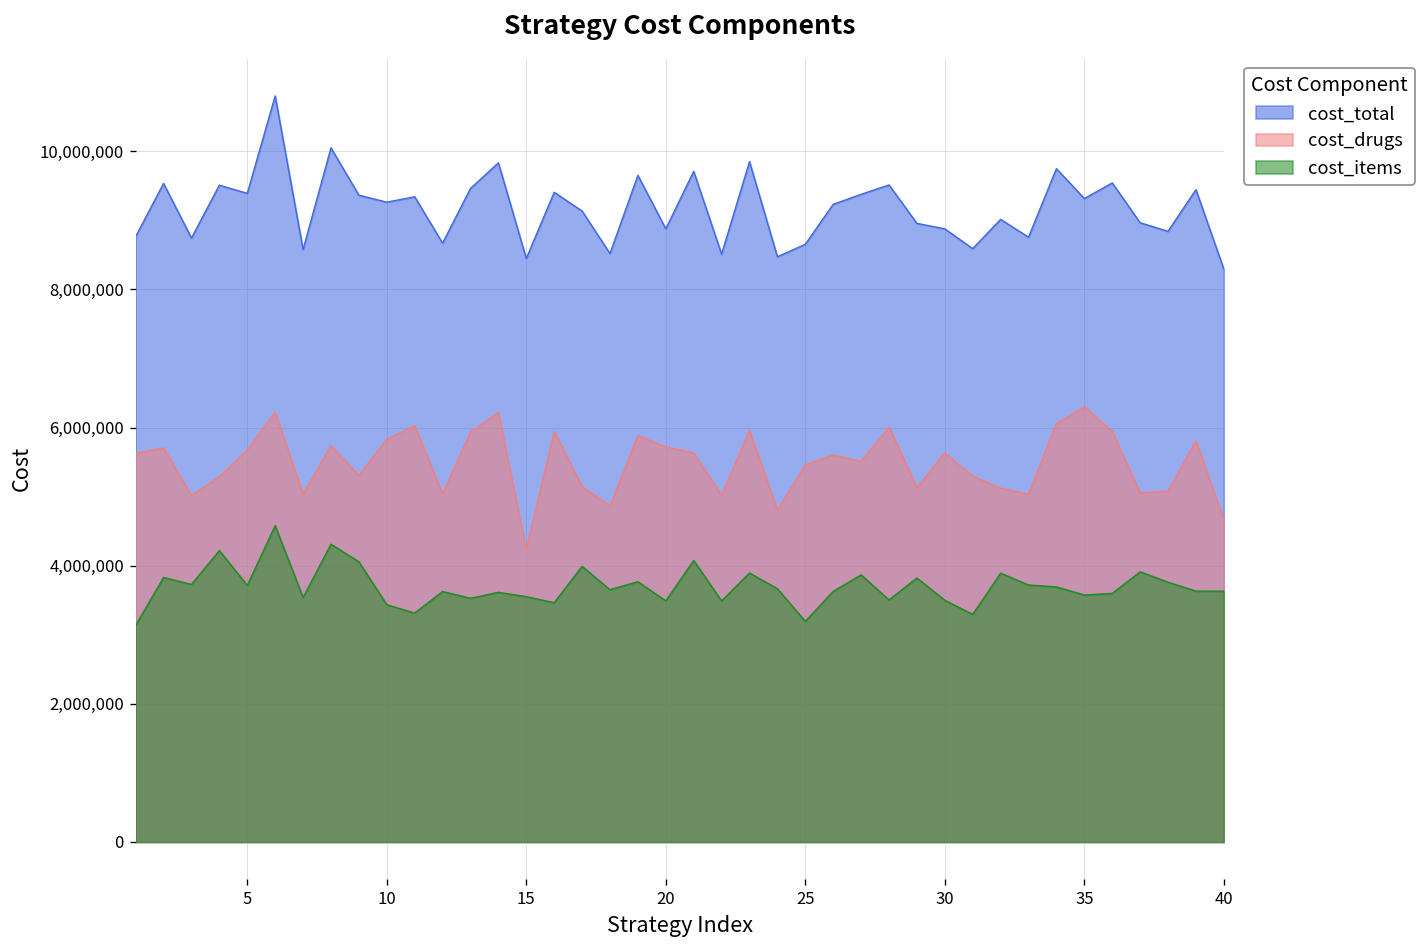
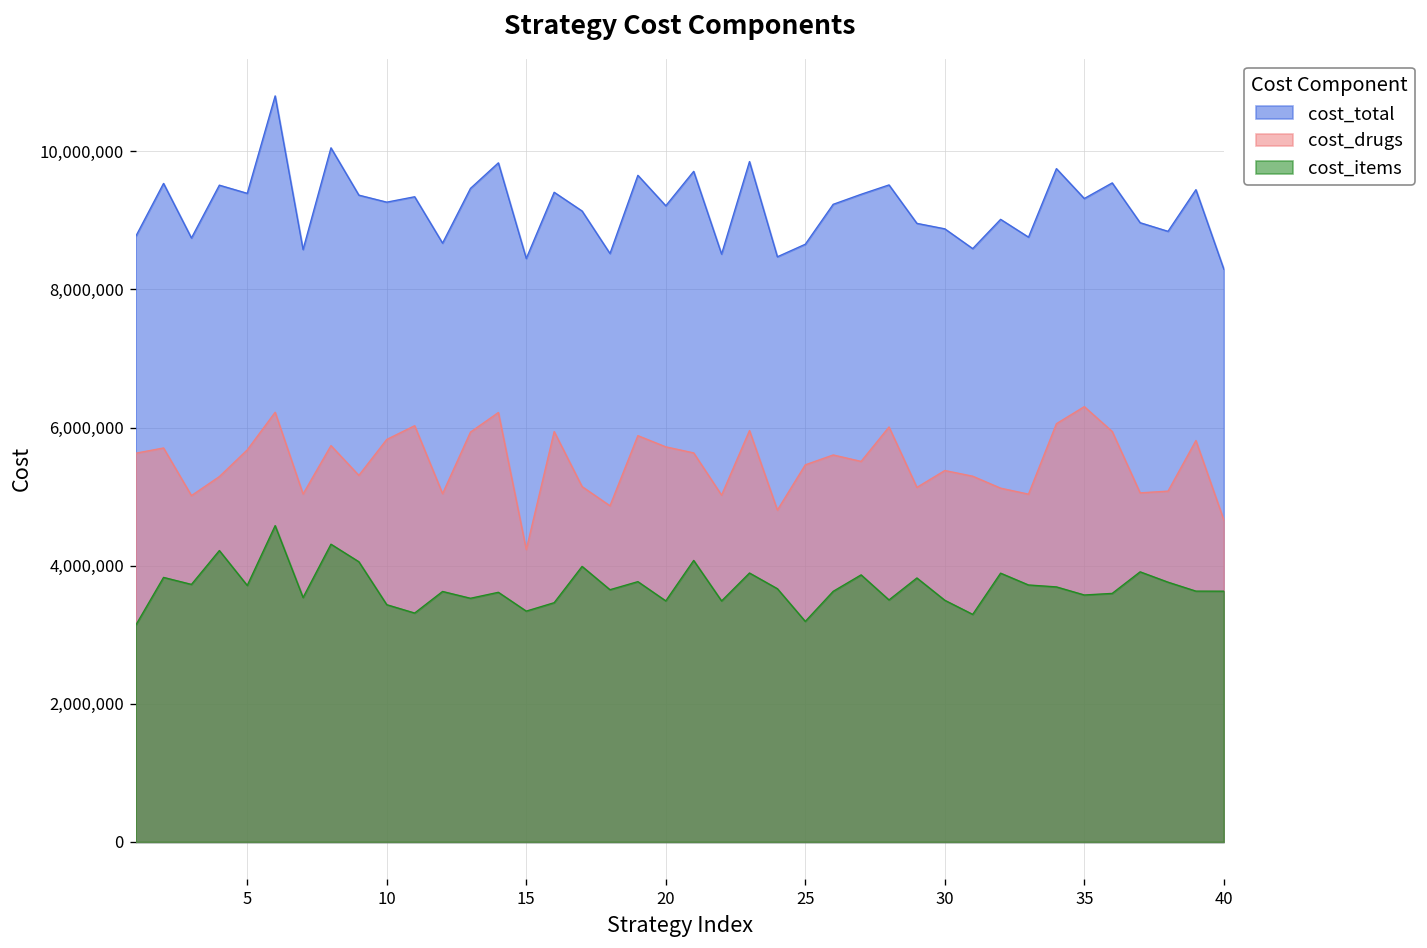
  {
    "cost_total": {
      "5": "9,400,000",
      "10": "9,300,000",
      "15": "8,400,000",
-     "20": "8,900,000",
+     "20": "9,200,000",
      "25": "8,700,000",
      "30": "8,900,000",
      "35": "9,300,000",
      "40": "8,300,000"
    },
    "cost_drugs": {
      "5": "5,700,000",
      "10": "5,800,000",
      "15": "4,200,000",
      "20": "5,700,000",
      "25": "5,500,000",
-     "30": "5,600,000",
+     "30": "5,400,000",
      "35": "6,300,000",
      "40": "4,700,000"
    },
    "cost_items": {
      "5": "3,700,000",
      "10": "3,400,000",
-     "15": "3,600,000",
+     "15": "3,300,000",
      "20": "3,500,000",
      "25": "3,200,000",
      "30": "3,500,000",
      "35": "3,600,000",
      "40": "3,600,000"
    }
  }
